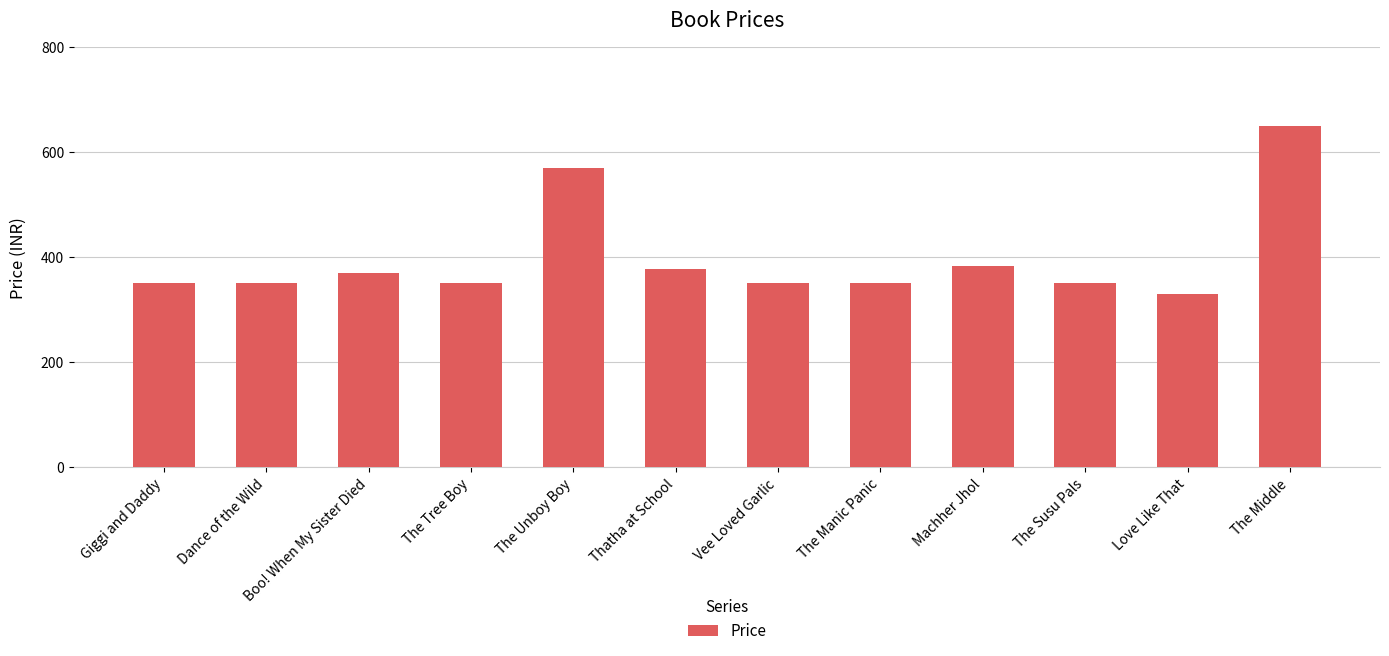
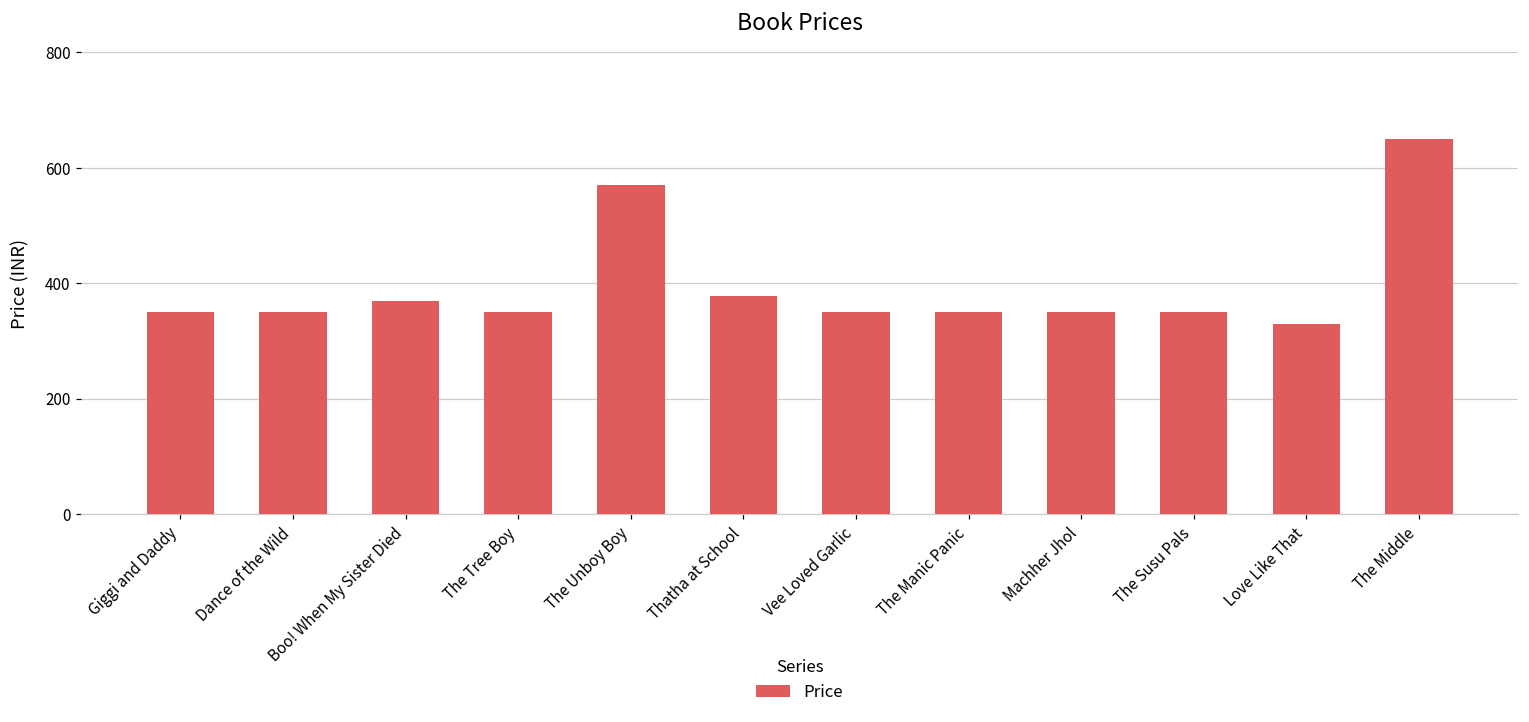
  {
    "Giggi and Daddy": 350,
    "Dance of the Wild": 350,
    "Boo! When My Sister Died": 370,
    "The Tree Boy": 350,
    "The Unboy Boy": 570,
    "Thatha at School": 380,
    "Vee Loved Garlic": 350,
    "The Manic Panic": 350,
-   "Machher Jhol": 380,
+   "Machher Jhol": 350,
    "The Susu Pals": 350,
    "Love Like That": 330,
    "The Middle": 650
  }
